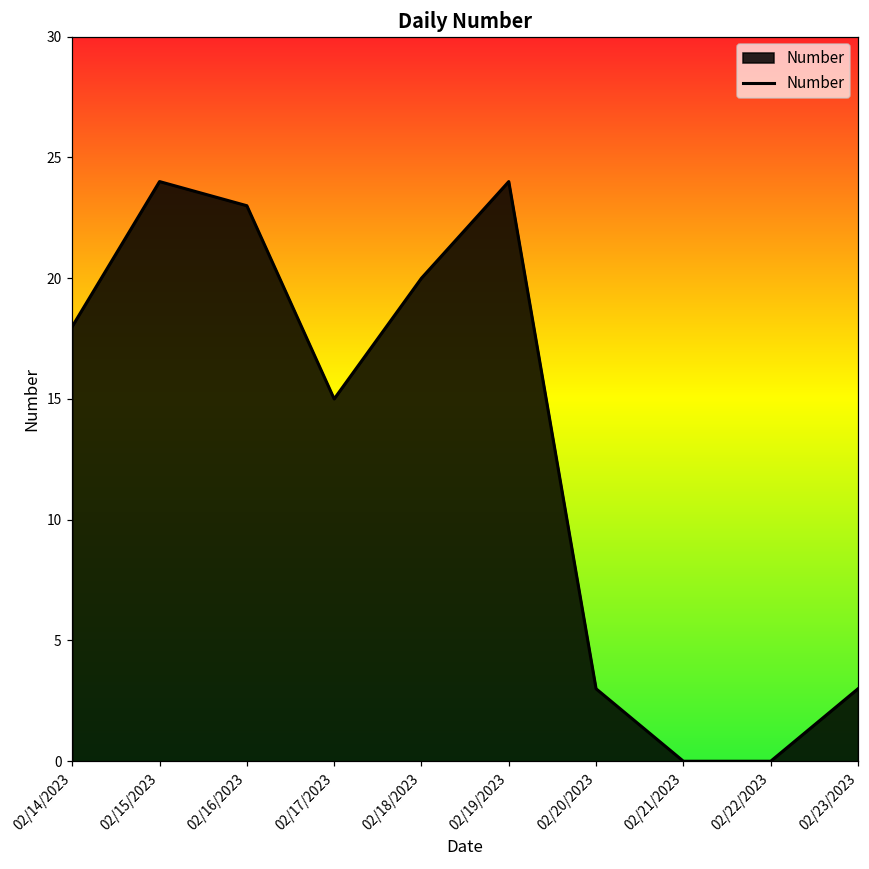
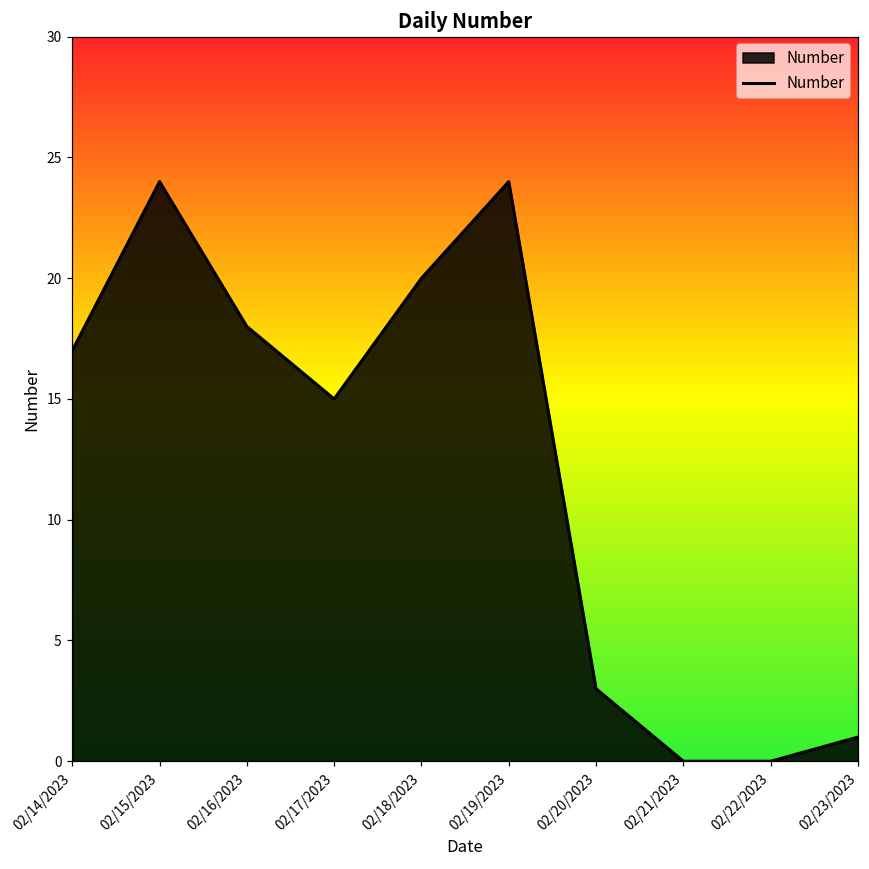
  {
-   "02/14/2023": 18,
+   "02/14/2023": 17,
    "02/15/2023": 24,
-   "02/16/2023": 23,
+   "02/16/2023": 18,
    "02/17/2023": 15,
    "02/18/2023": 20,
    "02/19/2023": 24,
    "02/20/2023": 3,
    "02/21/2023": 0,
    "02/22/2023": 0,
-   "02/23/2023": 3
+   "02/23/2023": 1
  }
